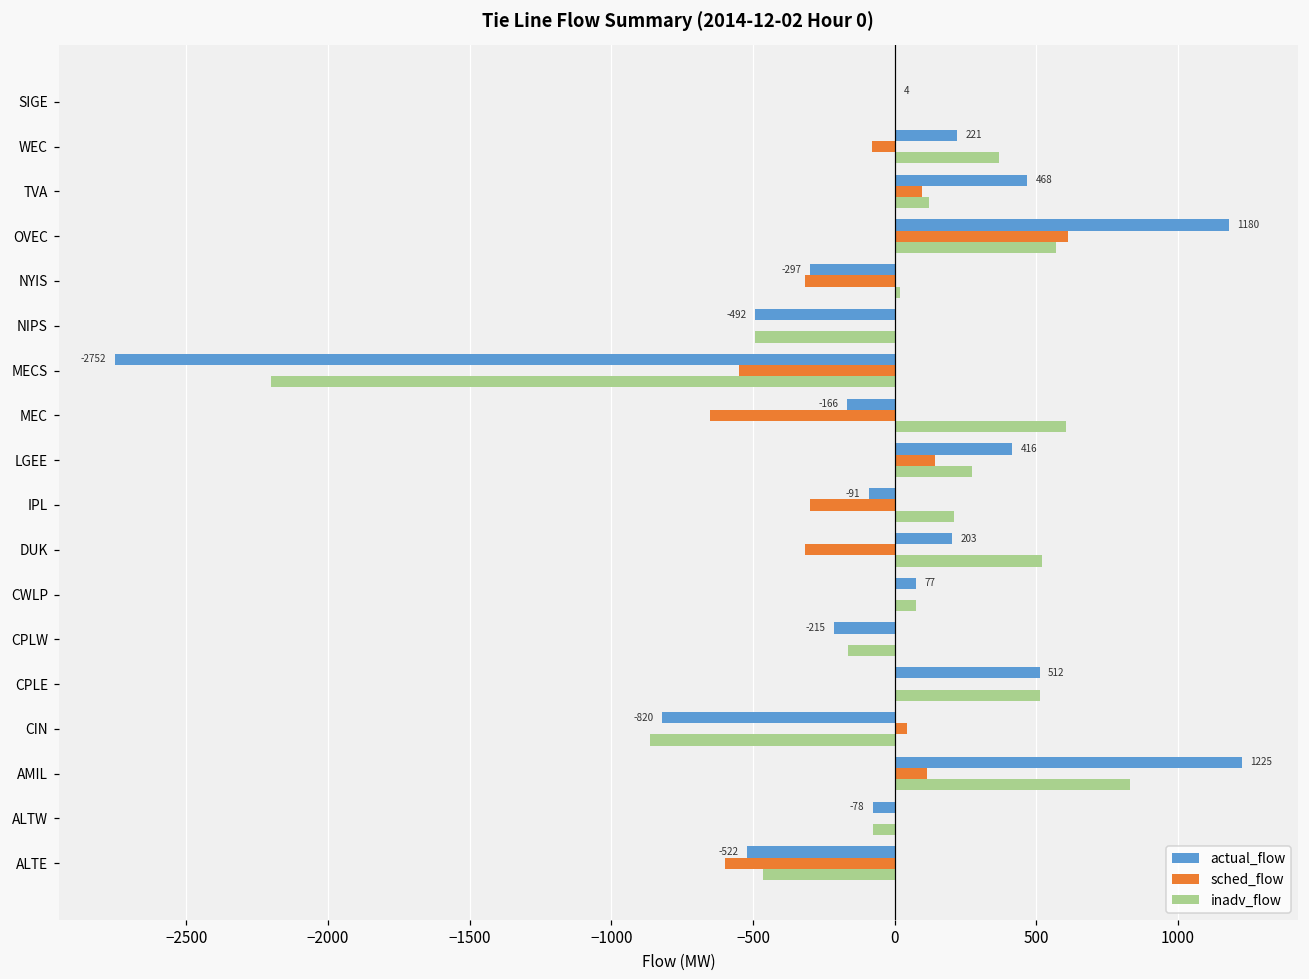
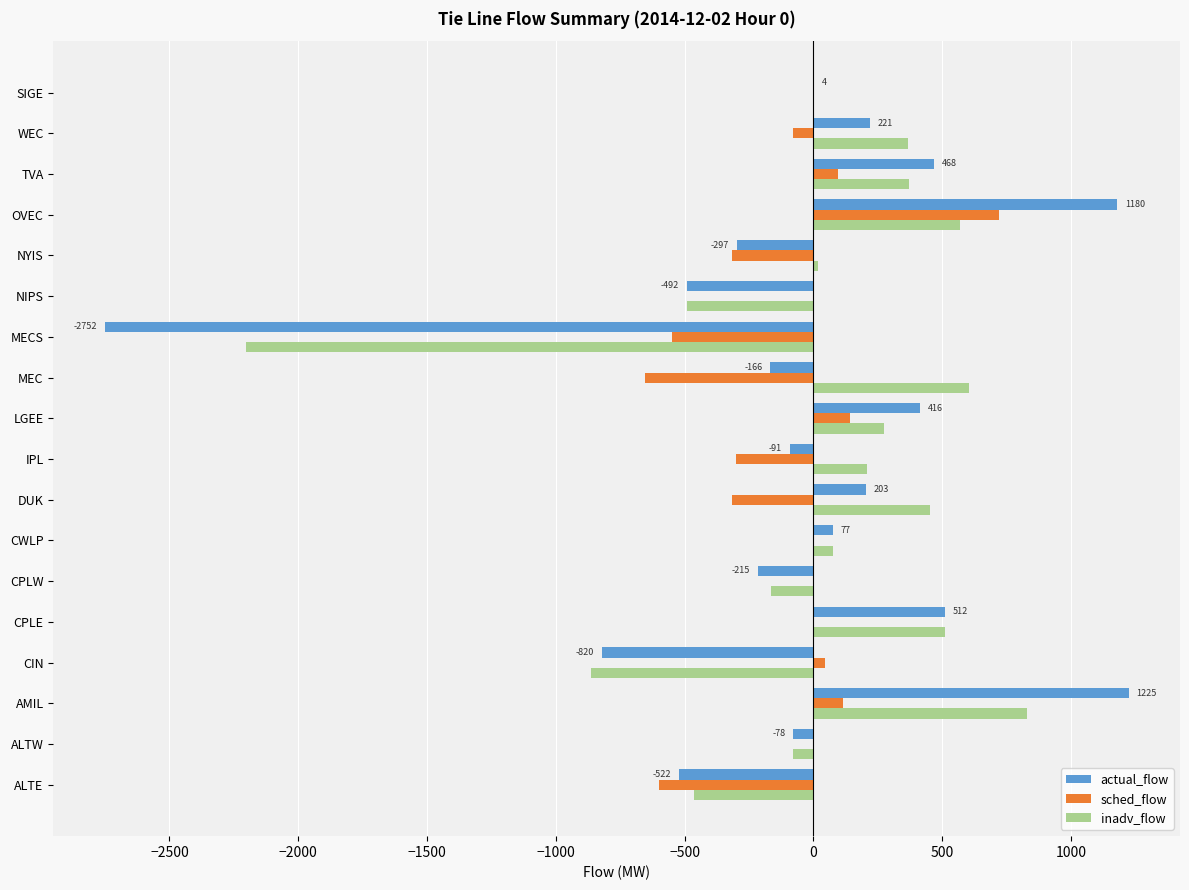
  {
    "actual_flow": {
      "SIGE": 4,
      "WEC": 221,
      "TVA": 468,
      "OVEC": 1180,
      "NYIS": -297,
      "NIPS": -492,
      "MECS": -2752,
      "MEC": -166,
      "LGEE": 416,
      "IPL": -91,
      "DUK": 203,
      "CWLP": 77,
      "CPLW": -215,
      "CPLE": 512,
      "CIN": -820,
      "AMIL": 1225,
      "ALTW": -78,
      "ALTE": -522
    },
    "sched_flow": {
      "SIGE": 0,
      "WEC": -80,
      "TVA": 100,
-     "OVEC": 610,
+     "OVEC": 720,
      "NIPS": 0,
      "MECS": -550,
      "MEC": -650,
      "LGEE": 140,
      "IPL": -300,
      "DUK": -320,
      "CWLP": 0,
      "CPLW": 0,
      "CPLE": 0,
      "CIN": 50,
      "AMIL": 120,
      "ALTW": 0
    },
    "inadv_flow": {
      "WEC": 370,
-     "TVA": 120,
+     "TVA": 370,
      "OVEC": 570,
      "NYIS": 20,
      "MECS": -2200,
      "MEC": 610,
      "LGEE": 270,
      "IPL": 210,
-     "DUK": 520,
+     "DUK": 450,
      "CPLW": -170,
      "CIN": -870,
      "AMIL": 830,
      "ALTE": -470
    }
  }
